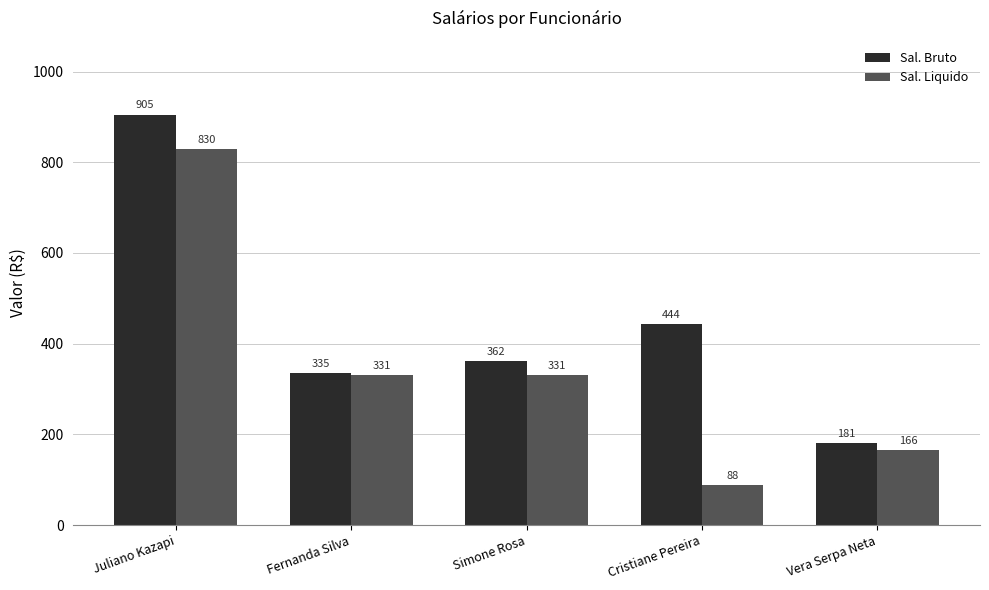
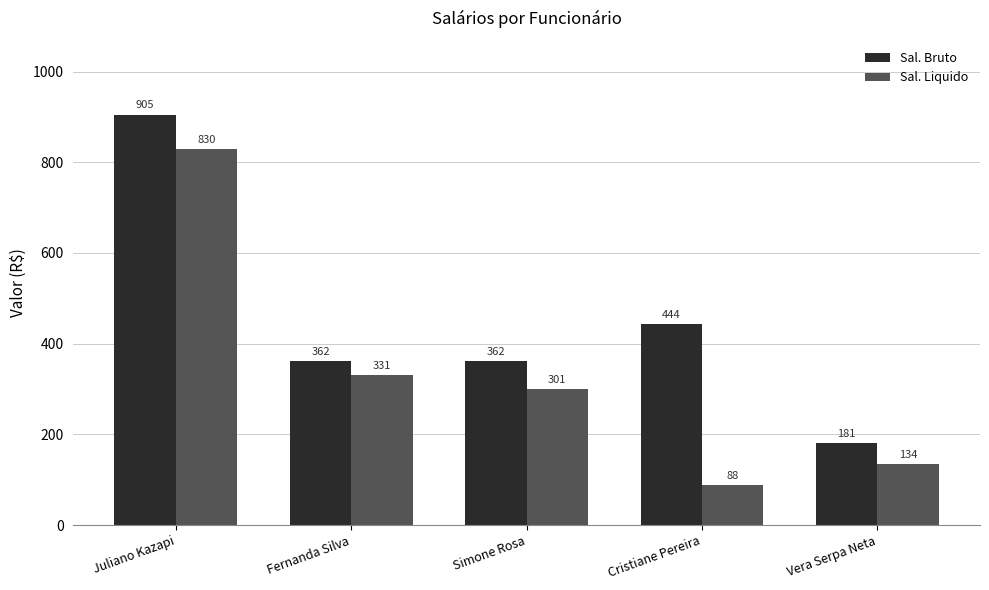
  {
    "Sal. Bruto": {
      "Juliano Kazapi": 905,
-     "Fernanda Silva": 335,
+     "Fernanda Silva": 362,
      "Simone Rosa": 362,
      "Cristiane Pereira": 444,
      "Vera Serpa Neta": 181
    },
    "Sal. Liquido": {
      "Juliano Kazapi": 830,
      "Fernanda Silva": 331,
-     "Simone Rosa": 331,
+     "Simone Rosa": 301,
      "Cristiane Pereira": 88,
-     "Vera Serpa Neta": 166
+     "Vera Serpa Neta": 134
    }
  }
